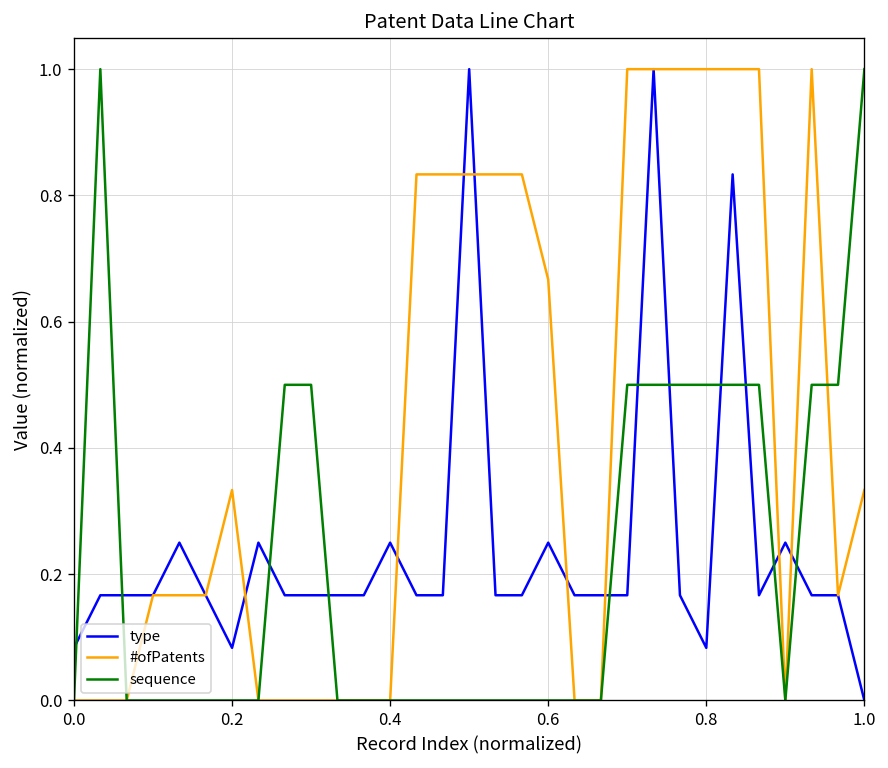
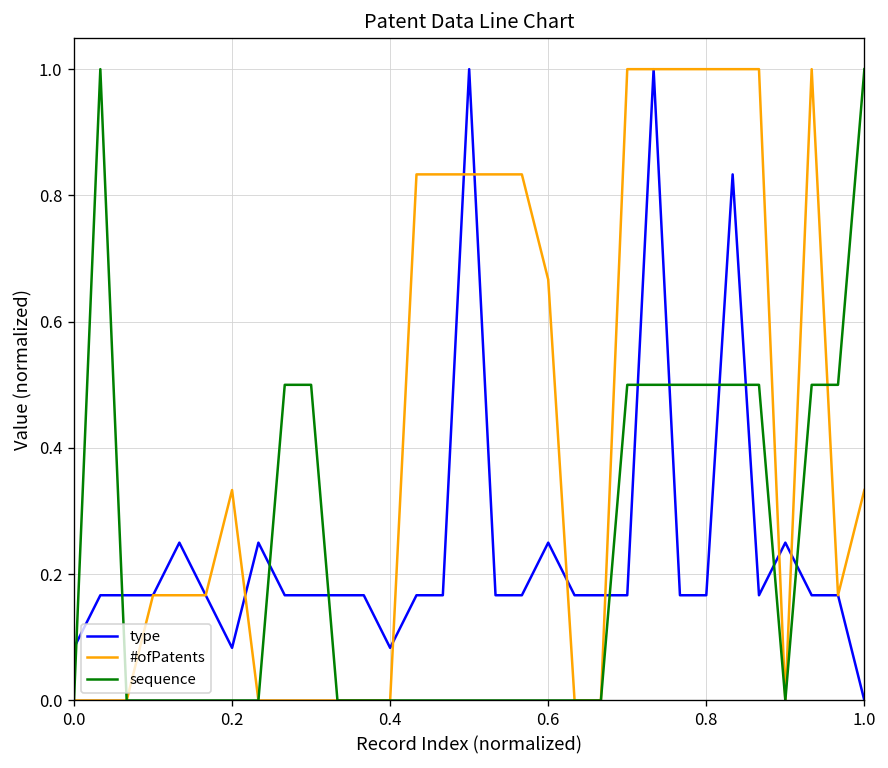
  {
    "type": {
      "0.0": 0.08,
      "0.2": 0.08,
-     "0.4": 0.25,
+     "0.4": 0.08,
      "0.6": 0.25,
-     "0.8": 0.08,
+     "0.8": 0.17,
      "1.0": 0.00
    },
    "#ofPatents": {
      "0.2": 0.33,
      "0.6": 0.67,
      "0.8": 1.00,
      "1.0": 0.33
    },
    "sequence": {
      "0.2": 0.00,
      "0.6": 0.00,
      "0.8": 0.50,
      "1.0": 1.00
    }
  }
